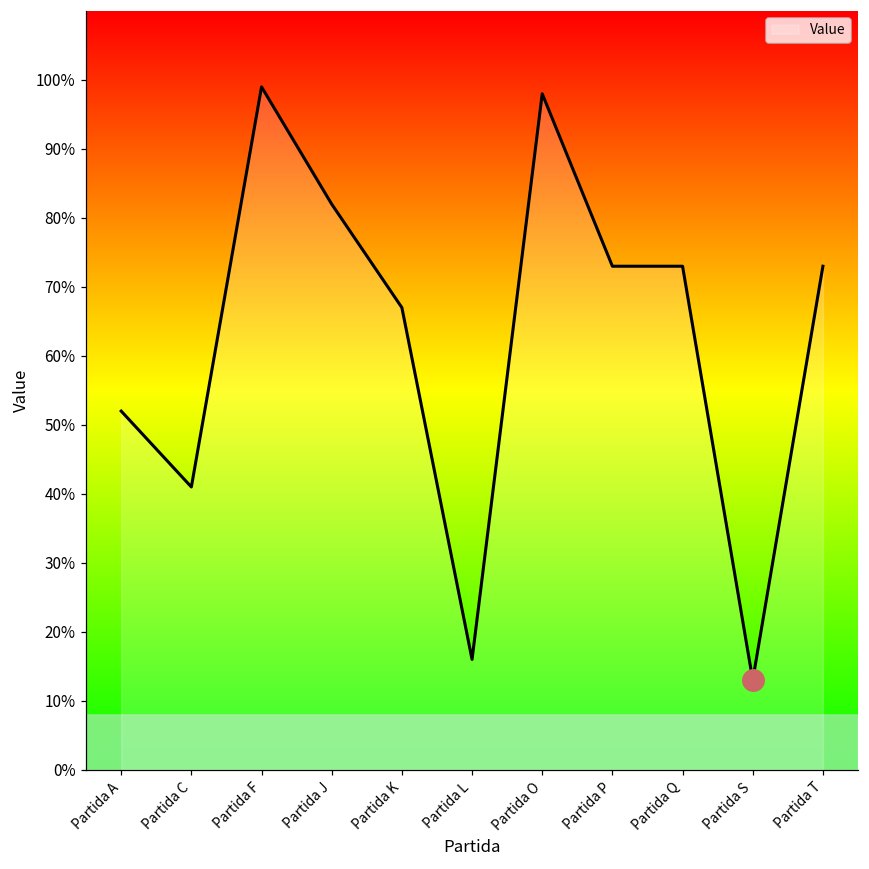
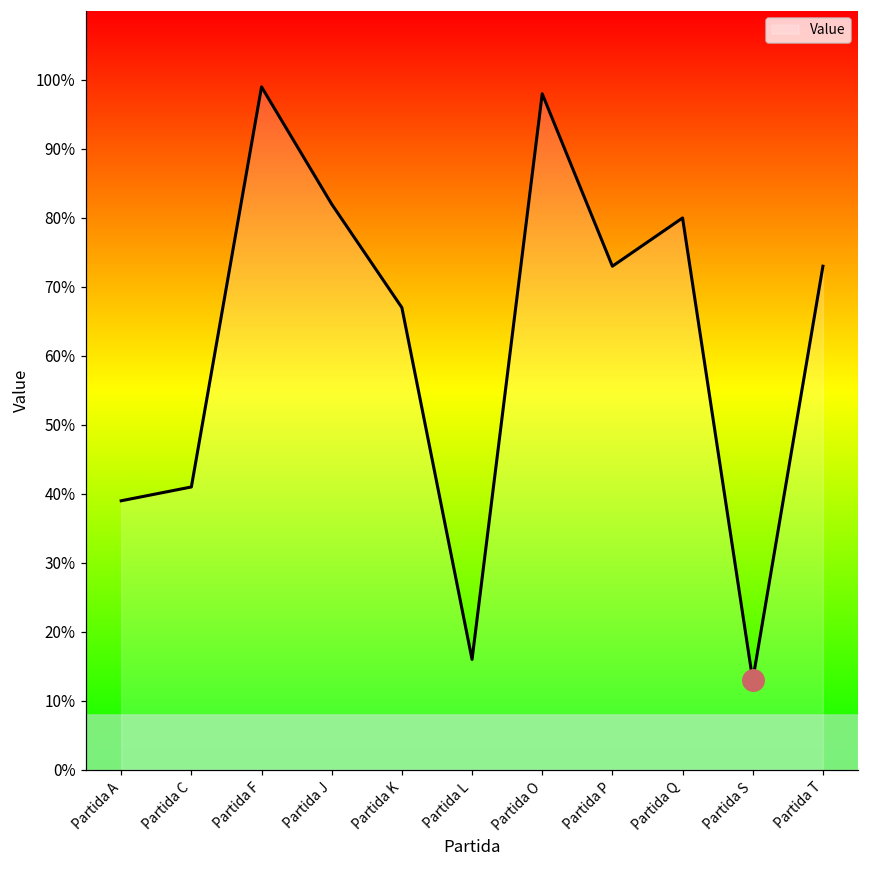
  {
    "Value": {
-     "Partida A": "52%",
+     "Partida A": "39%",
      "Partida C": "41%",
      "Partida F": "99%",
      "Partida J": "82%",
      "Partida K": "67%",
      "Partida L": "16%",
      "Partida O": "98%",
      "Partida P": "73%",
-     "Partida Q": "73%",
+     "Partida Q": "80%",
      "Partida T": "73%"
    }
  }
